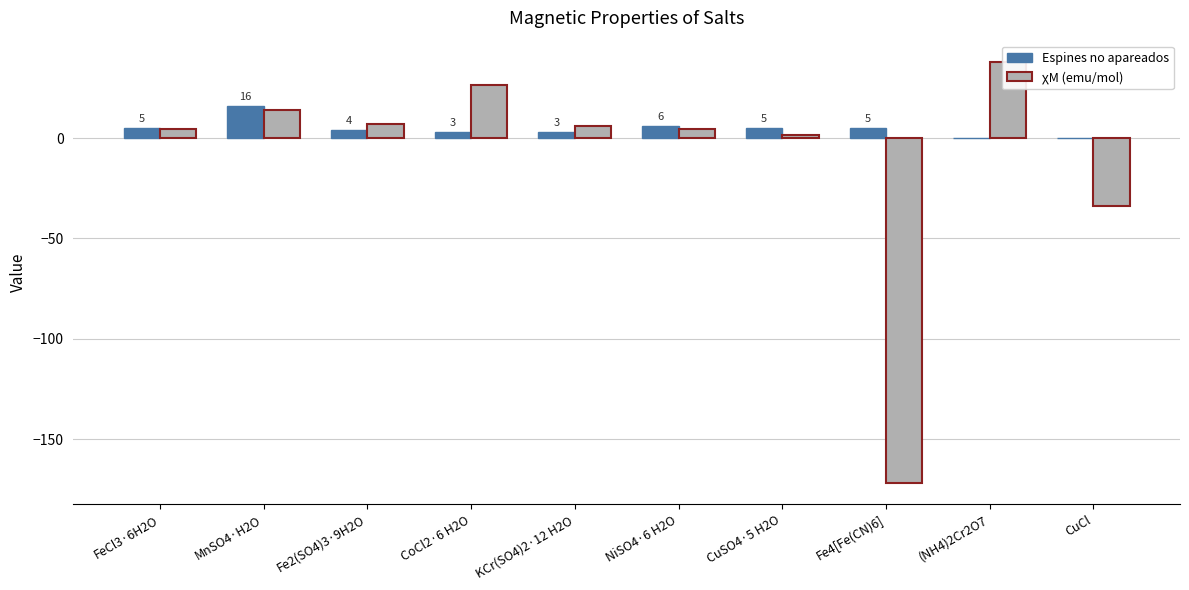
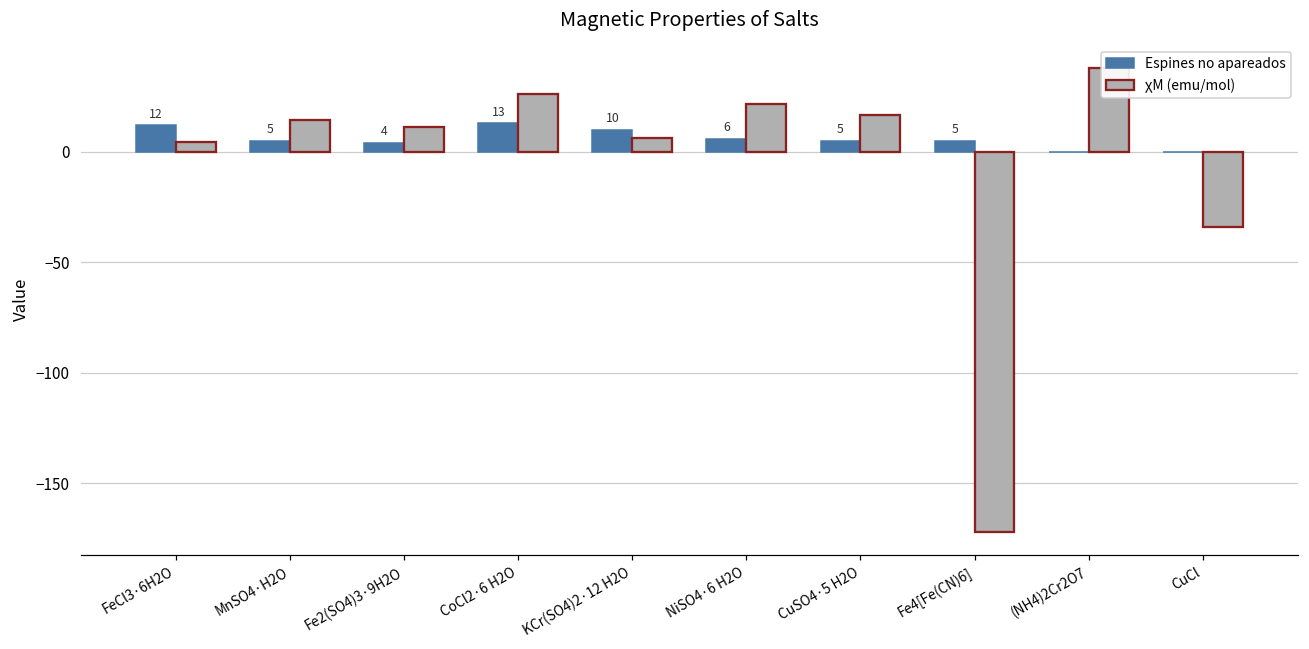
  {
    "Espines no apareados": {
-     "FeCl3·6H2O": 5,
-     "MnSO4·H2O": 16,
+     "FeCl3·6H2O": 12,
+     "MnSO4·H2O": 5,
      "Fe2(SO4)3·9H2O": 4,
-     "CoCl2·6 H2O": 3,
-     "KCr(SO4)2·12 H2O": 3,
+     "CoCl2·6 H2O": 13,
+     "KCr(SO4)2·12 H2O": 10,
      "NiSO4·6 H2O": 6,
      "CuSO4·5 H2O": 5,
      "Fe4[Fe(CN)6]": 5
    },
    "χM (emu/mol)": {
      "FeCl3·6H2O": 4,
      "MnSO4·H2O": 14,
-     "Fe2(SO4)3·9H2O": 7,
+     "Fe2(SO4)3·9H2O": 11,
      "CoCl2·6 H2O": 26,
      "KCr(SO4)2·12 H2O": 6,
-     "NiSO4·6 H2O": 4,
-     "CuSO4·5 H2O": 2,
+     "NiSO4·6 H2O": 22,
+     "CuSO4·5 H2O": 17,
      "Fe4[Fe(CN)6]": -172,
      "CuCl": -34
    }
  }
